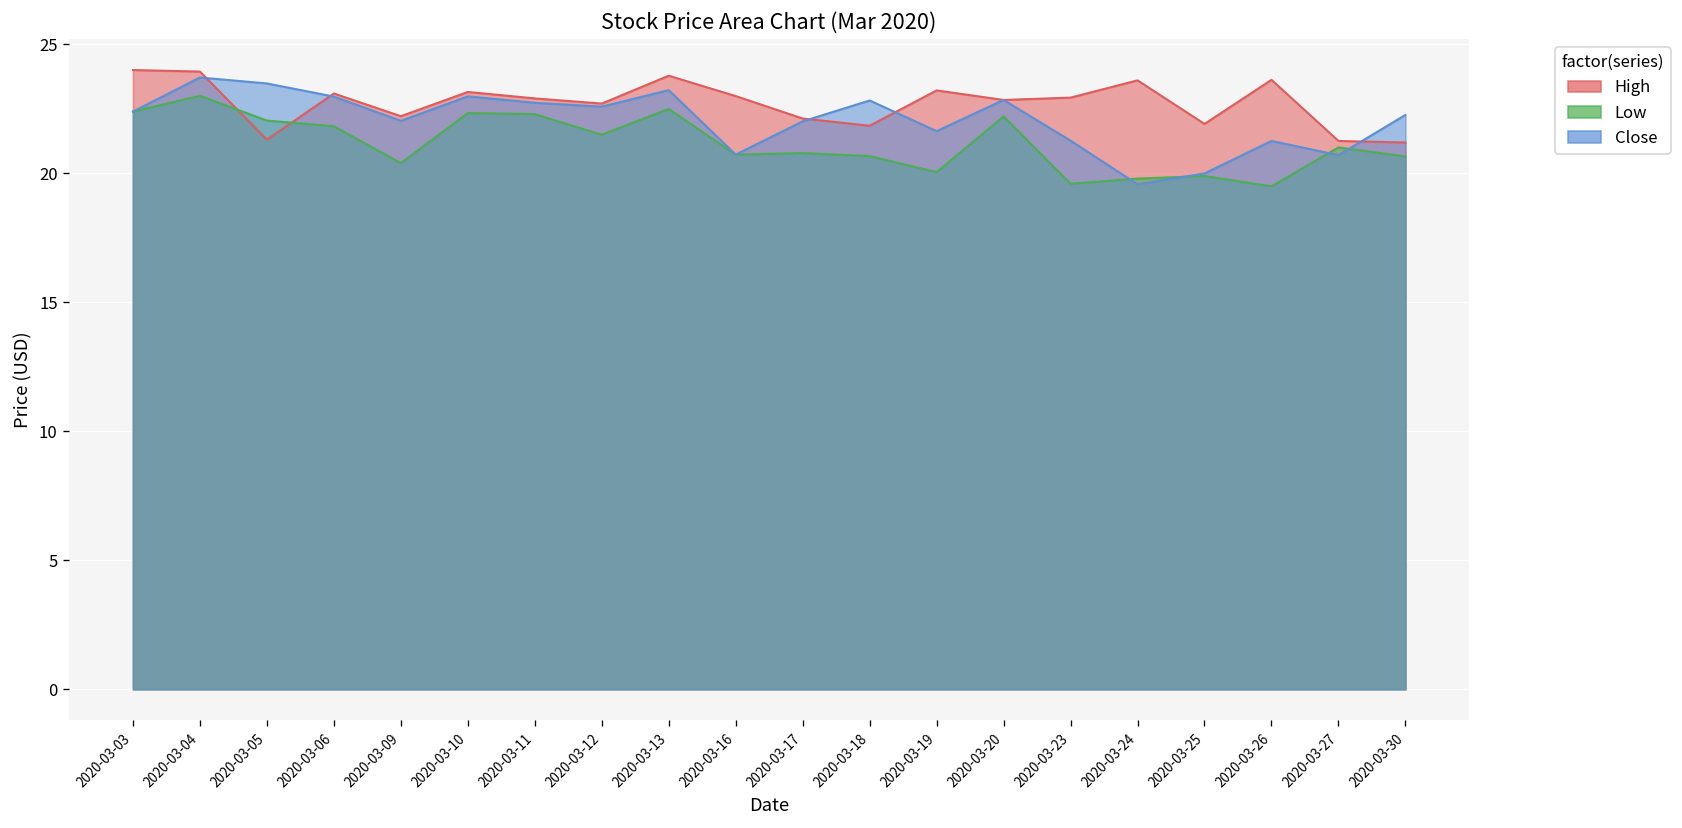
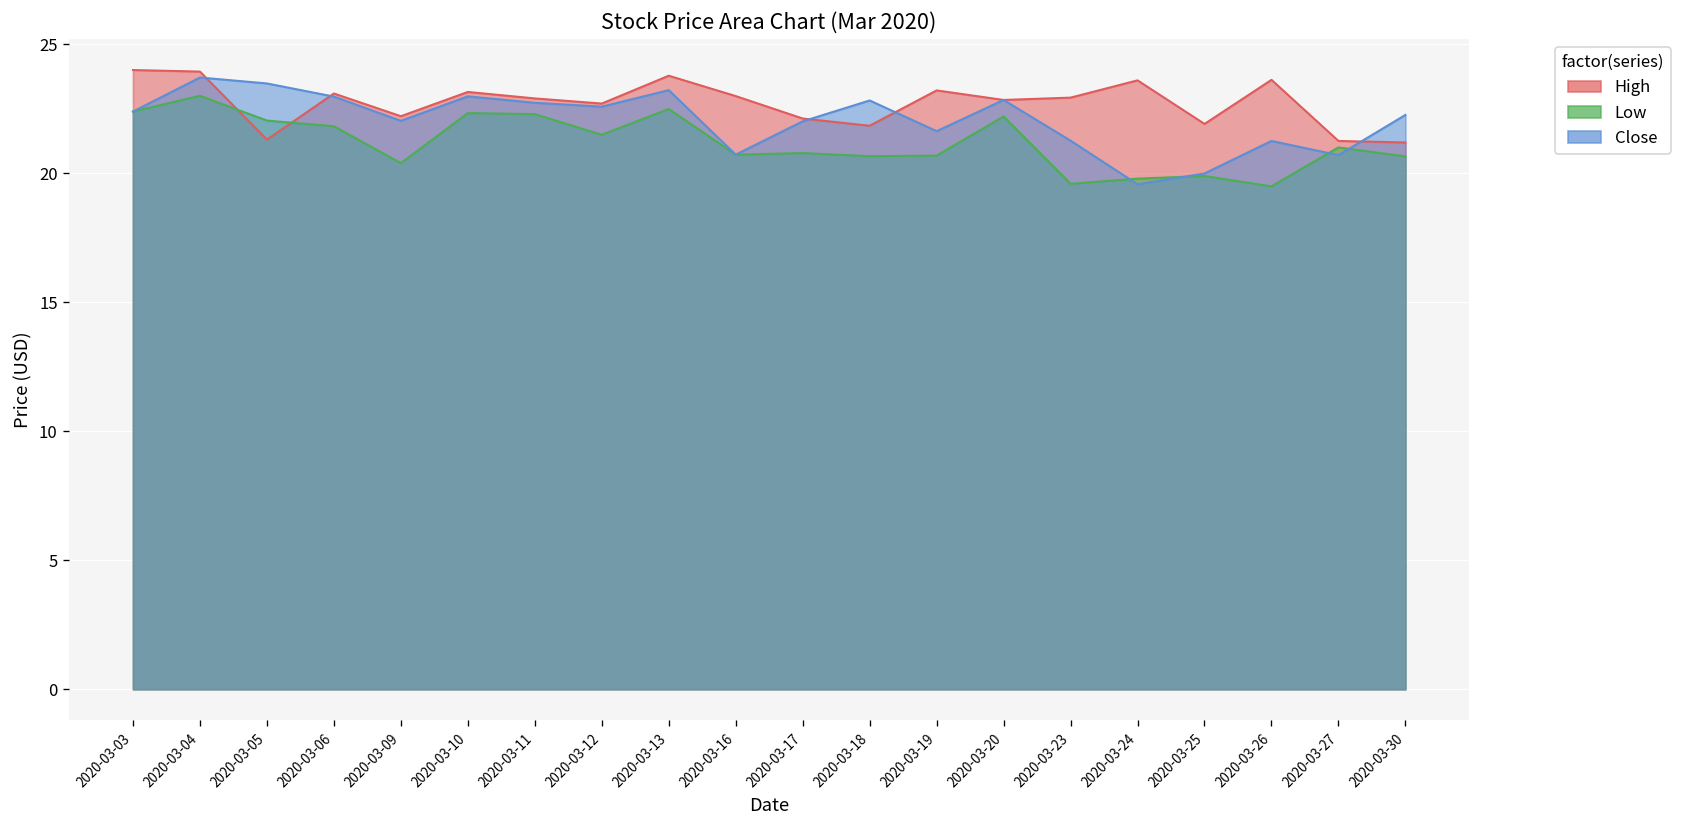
  {
    "High": {
      "2020-03-03": 24.0,
      "2020-03-04": 24.0,
      "2020-03-05": 21.3,
      "2020-03-06": 23.1,
      "2020-03-09": 22.2,
      "2020-03-10": 23.2,
      "2020-03-11": 22.9,
      "2020-03-12": 22.7,
      "2020-03-13": 23.8,
      "2020-03-16": 23.0,
      "2020-03-18": 21.9,
      "2020-03-19": 23.2,
      "2020-03-23": 22.9,
      "2020-03-24": 23.6,
      "2020-03-25": 21.9,
      "2020-03-26": 23.6,
      "2020-03-27": 21.3,
      "2020-03-30": 21.2
    },
    "Low": {
      "2020-03-04": 23.0,
      "2020-03-05": 22.1,
      "2020-03-06": 21.8,
      "2020-03-09": 20.4,
      "2020-03-10": 22.3,
      "2020-03-11": 22.3,
      "2020-03-12": 21.5,
      "2020-03-13": 22.5,
      "2020-03-17": 20.8,
      "2020-03-18": 20.7,
-     "2020-03-19": 20.1,
+     "2020-03-19": 20.7,
      "2020-03-20": 22.2,
      "2020-03-23": 19.6,
      "2020-03-24": 19.8,
      "2020-03-26": 19.5,
      "2020-03-27": 21.0,
      "2020-03-30": 20.7
    },
    "Close": {
      "2020-03-04": 23.7,
      "2020-03-05": 23.5,
      "2020-03-06": 23.0,
      "2020-03-09": 22.0,
      "2020-03-10": 23.0,
      "2020-03-11": 22.7,
      "2020-03-12": 22.6,
      "2020-03-13": 23.2,
      "2020-03-18": 22.8,
      "2020-03-19": 21.6,
      "2020-03-23": 21.3,
      "2020-03-24": 19.6,
      "2020-03-26": 21.3,
      "2020-03-27": 20.7,
      "2020-03-30": 22.3
    }
  }
